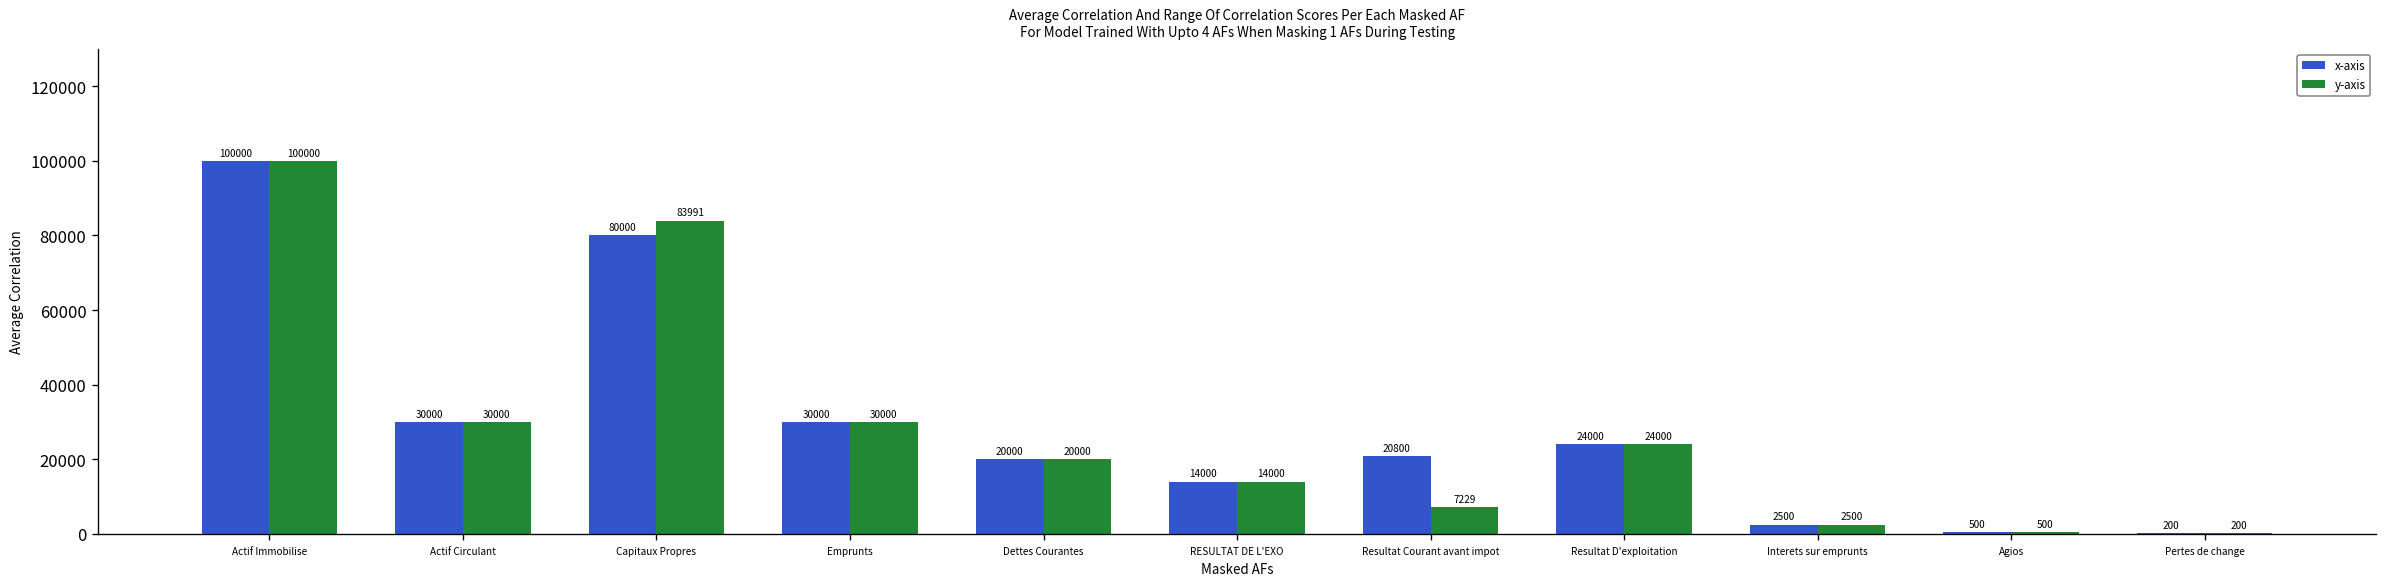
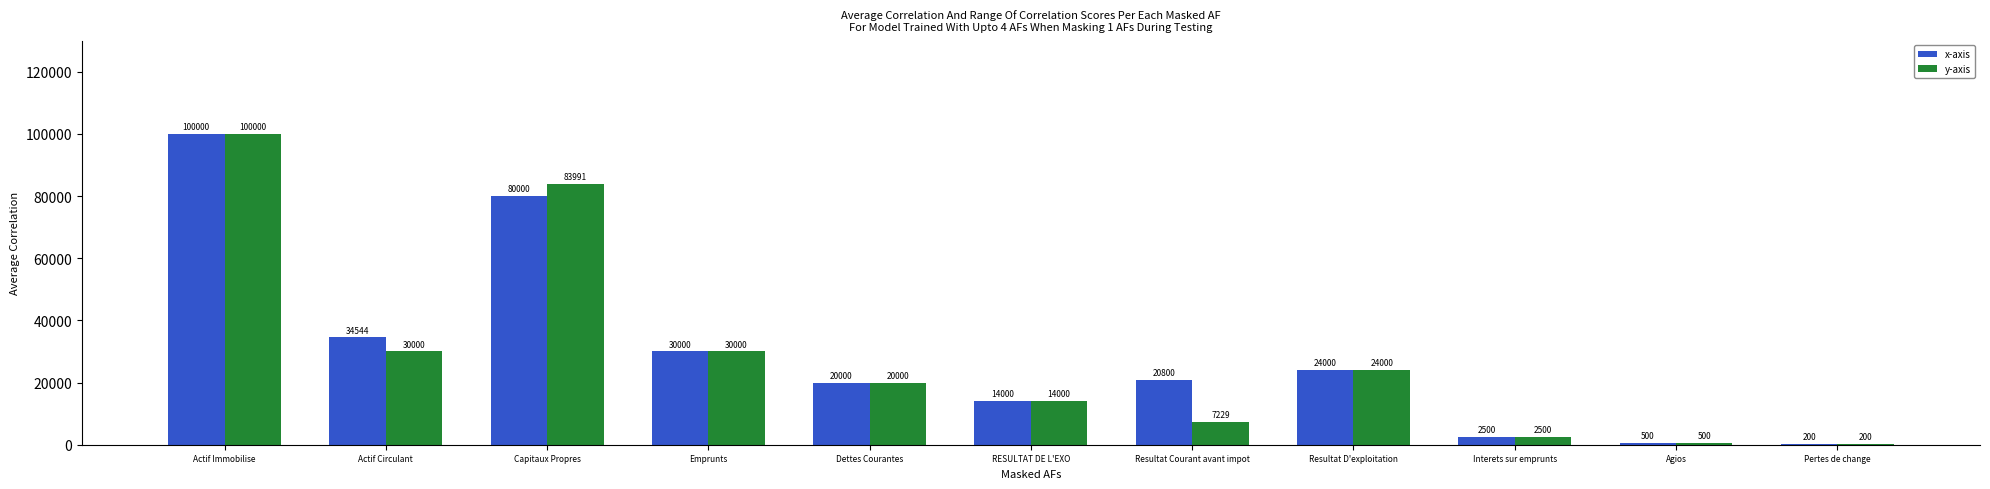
  {
    "x-axis": {
      "Actif Immobilise": 100000,
-     "Actif Circulant": 30000,
+     "Actif Circulant": 34544,
      "Capitaux Propres": 80000,
      "Emprunts": 30000,
      "Dettes Courantes": 20000,
      "RESULTAT DE L'EXO": 14000,
      "Resultat Courant avant impot": 20800,
      "Resultat D'exploitation": 24000,
      "Interets sur emprunts": 2500,
      "Agios": 500,
      "Pertes de change": 200
    },
    "y-axis": {
      "Actif Immobilise": 100000,
      "Actif Circulant": 30000,
      "Capitaux Propres": 83991,
      "Emprunts": 30000,
      "Dettes Courantes": 20000,
      "RESULTAT DE L'EXO": 14000,
      "Resultat Courant avant impot": 7229,
      "Resultat D'exploitation": 24000,
      "Interets sur emprunts": 2500,
      "Agios": 500,
      "Pertes de change": 200
    }
  }
